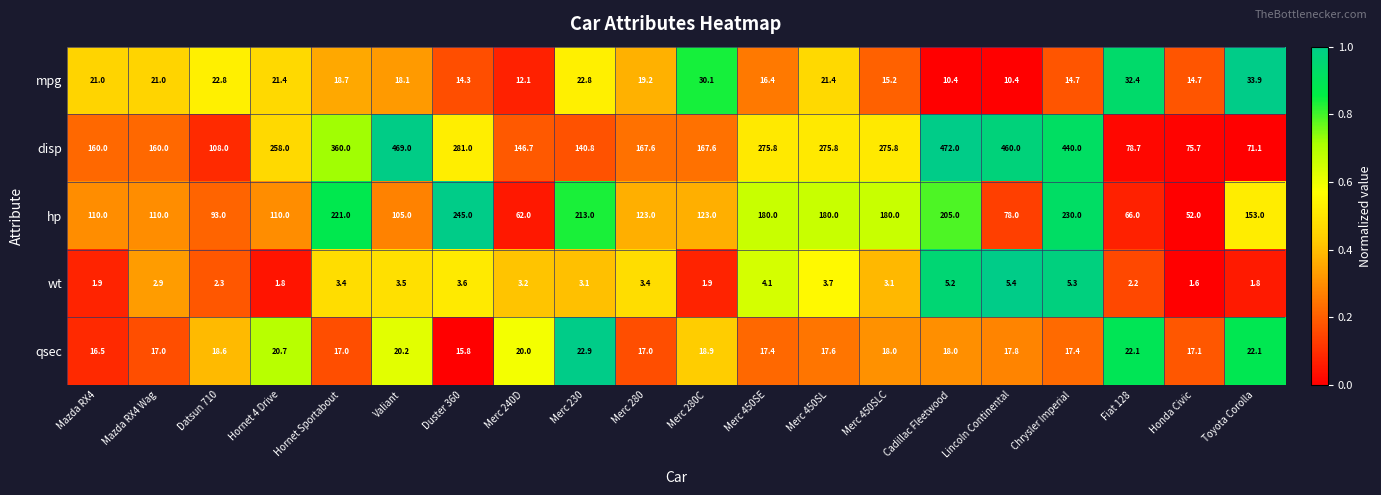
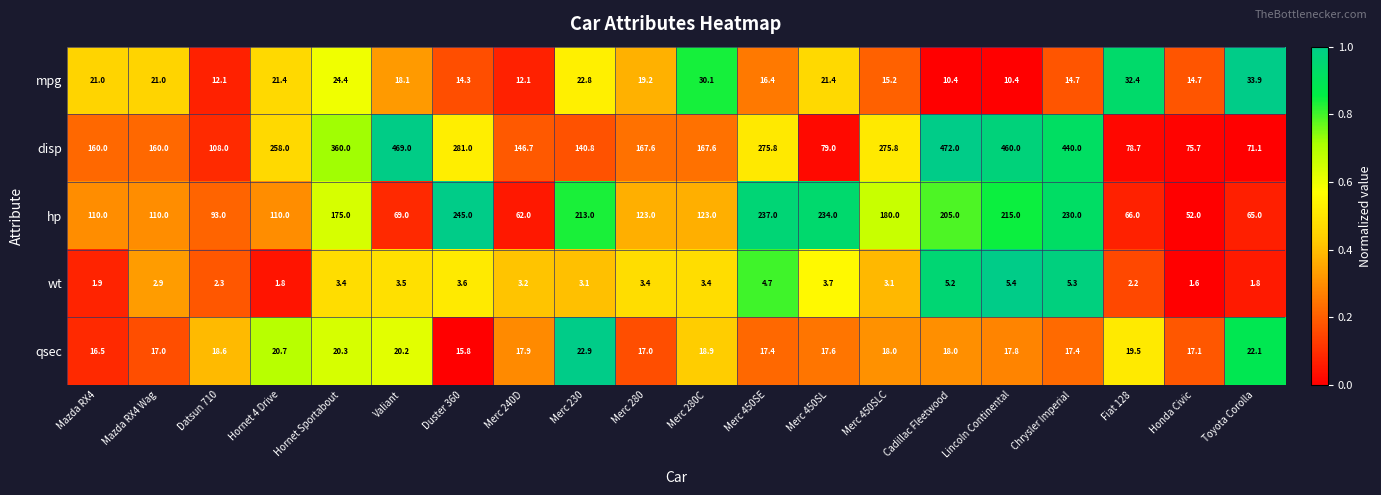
  {
    "mpg": {
      "Mazda RX4": 21.0,
      "Mazda RX4 Wag": 21.0,
-     "Datsun 710": 22.8,
+     "Datsun 710": 12.1,
      "Hornet 4 Drive": 21.4,
-     "Hornet Sportabout": 18.7,
+     "Hornet Sportabout": 24.4,
      "Valiant": 18.1,
      "Duster 360": 14.3,
      "Merc 240D": 12.1,
      "Merc 230": 22.8,
      "Merc 280": 19.2,
      "Merc 280C": 30.1,
      "Merc 450SE": 16.4,
      "Merc 450SL": 21.4,
      "Merc 450SLC": 15.2,
      "Cadillac Fleetwood": 10.4,
      "Lincoln Continental": 10.4,
      "Chrysler Imperial": 14.7,
      "Fiat 128": 32.4,
      "Honda Civic": 14.7,
      "Toyota Corolla": 33.9
    },
    "disp": {
      "Mazda RX4": 160.0,
      "Mazda RX4 Wag": 160.0,
      "Datsun 710": 108.0,
      "Hornet 4 Drive": 258.0,
      "Hornet Sportabout": 360.0,
      "Valiant": 469.0,
      "Duster 360": 281.0,
      "Merc 240D": 146.7,
      "Merc 230": 140.8,
      "Merc 280": 167.6,
      "Merc 280C": 167.6,
      "Merc 450SE": 275.8,
-     "Merc 450SL": 275.8,
+     "Merc 450SL": 79.0,
      "Merc 450SLC": 275.8,
      "Cadillac Fleetwood": 472.0,
      "Lincoln Continental": 460.0,
      "Chrysler Imperial": 440.0,
      "Fiat 128": 78.7,
      "Honda Civic": 75.7,
      "Toyota Corolla": 71.1
    },
    "hp": {
      "Mazda RX4": 110.0,
      "Mazda RX4 Wag": 110.0,
      "Datsun 710": 93.0,
      "Hornet 4 Drive": 110.0,
-     "Hornet Sportabout": 221.0,
-     "Valiant": 105.0,
+     "Hornet Sportabout": 175.0,
+     "Valiant": 69.0,
      "Duster 360": 245.0,
      "Merc 240D": 62.0,
      "Merc 230": 213.0,
      "Merc 280": 123.0,
      "Merc 280C": 123.0,
-     "Merc 450SE": 180.0,
-     "Merc 450SL": 180.0,
+     "Merc 450SE": 237.0,
+     "Merc 450SL": 234.0,
      "Merc 450SLC": 180.0,
      "Cadillac Fleetwood": 205.0,
-     "Lincoln Continental": 78.0,
+     "Lincoln Continental": 215.0,
      "Chrysler Imperial": 230.0,
      "Fiat 128": 66.0,
      "Honda Civic": 52.0,
-     "Toyota Corolla": 153.0
+     "Toyota Corolla": 65.0
    },
    "wt": {
      "Mazda RX4": 1.9,
      "Mazda RX4 Wag": 2.9,
      "Datsun 710": 2.3,
      "Hornet 4 Drive": 1.8,
      "Hornet Sportabout": 3.4,
      "Valiant": 3.5,
      "Duster 360": 3.6,
      "Merc 240D": 3.2,
      "Merc 230": 3.1,
      "Merc 280": 3.4,
-     "Merc 280C": 1.9,
-     "Merc 450SE": 4.1,
+     "Merc 280C": 3.4,
+     "Merc 450SE": 4.7,
      "Merc 450SL": 3.7,
      "Merc 450SLC": 3.1,
      "Cadillac Fleetwood": 5.2,
      "Lincoln Continental": 5.4,
      "Chrysler Imperial": 5.3,
      "Fiat 128": 2.2,
      "Honda Civic": 1.6,
      "Toyota Corolla": 1.8
    },
    "qsec": {
      "Mazda RX4": 16.5,
      "Mazda RX4 Wag": 17.0,
      "Datsun 710": 18.6,
      "Hornet 4 Drive": 20.7,
-     "Hornet Sportabout": 17.0,
+     "Hornet Sportabout": 20.3,
      "Valiant": 20.2,
      "Duster 360": 15.8,
-     "Merc 240D": 20.0,
+     "Merc 240D": 17.9,
      "Merc 230": 22.9,
      "Merc 280": 17.0,
      "Merc 280C": 18.9,
      "Merc 450SE": 17.4,
      "Merc 450SL": 17.6,
      "Merc 450SLC": 18.0,
      "Cadillac Fleetwood": 18.0,
      "Lincoln Continental": 17.8,
      "Chrysler Imperial": 17.4,
-     "Fiat 128": 22.1,
+     "Fiat 128": 19.5,
      "Honda Civic": 17.1,
      "Toyota Corolla": 22.1
    }
  }
